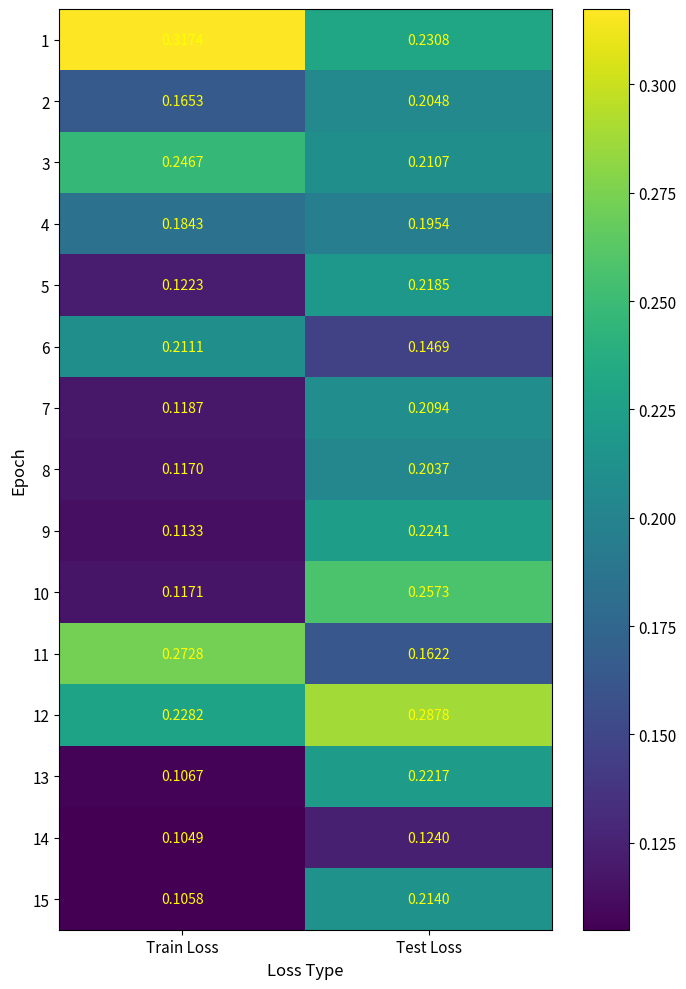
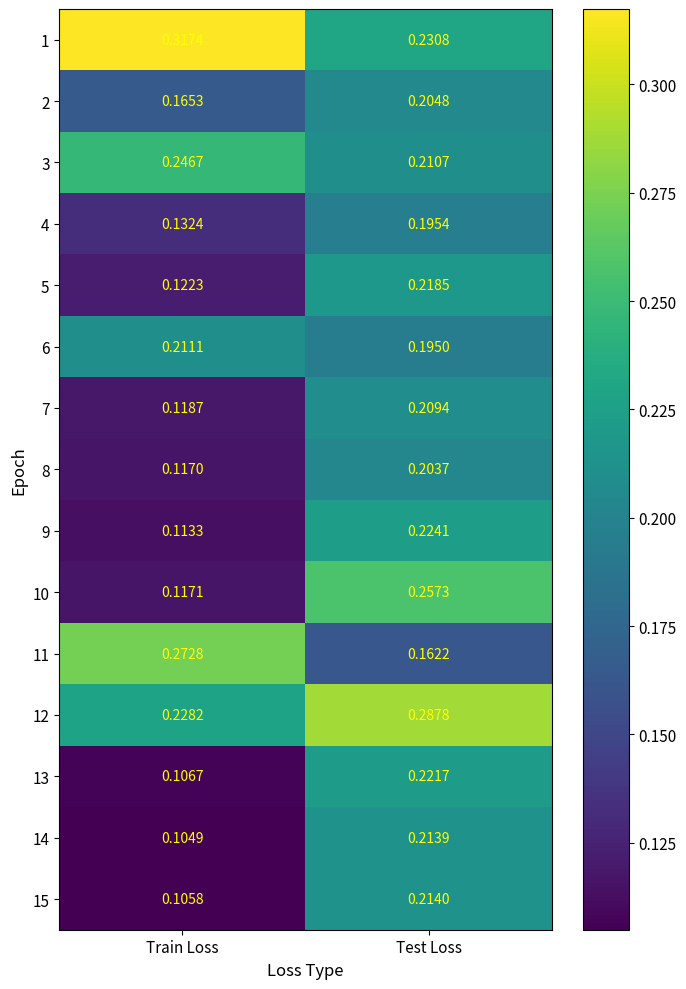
  {
    "1": {
      "Test Loss": 0.2308
    },
    "2": {
      "Train Loss": 0.1653,
      "Test Loss": 0.2048
    },
    "3": {
      "Train Loss": 0.2467,
      "Test Loss": 0.2107
    },
    "4": {
-     "Train Loss": 0.1843,
+     "Train Loss": 0.1324,
      "Test Loss": 0.1954
    },
    "5": {
      "Train Loss": 0.1223,
      "Test Loss": 0.2185
    },
    "6": {
      "Train Loss": 0.2111,
-     "Test Loss": 0.1469
+     "Test Loss": 0.1950
    },
    "7": {
      "Train Loss": 0.1187,
      "Test Loss": 0.2094
    },
    "8": {
      "Train Loss": 0.1170,
      "Test Loss": 0.2037
    },
    "9": {
      "Train Loss": 0.1133,
      "Test Loss": 0.2241
    },
    "10": {
      "Train Loss": 0.1171,
      "Test Loss": 0.2573
    },
    "11": {
      "Train Loss": 0.2728,
      "Test Loss": 0.1622
    },
    "12": {
      "Train Loss": 0.2282,
      "Test Loss": 0.2878
    },
    "13": {
      "Train Loss": 0.1067,
      "Test Loss": 0.2217
    },
    "14": {
      "Train Loss": 0.1049,
-     "Test Loss": 0.1240
+     "Test Loss": 0.2139
    },
    "15": {
      "Train Loss": 0.1058,
      "Test Loss": 0.2140
    }
  }
